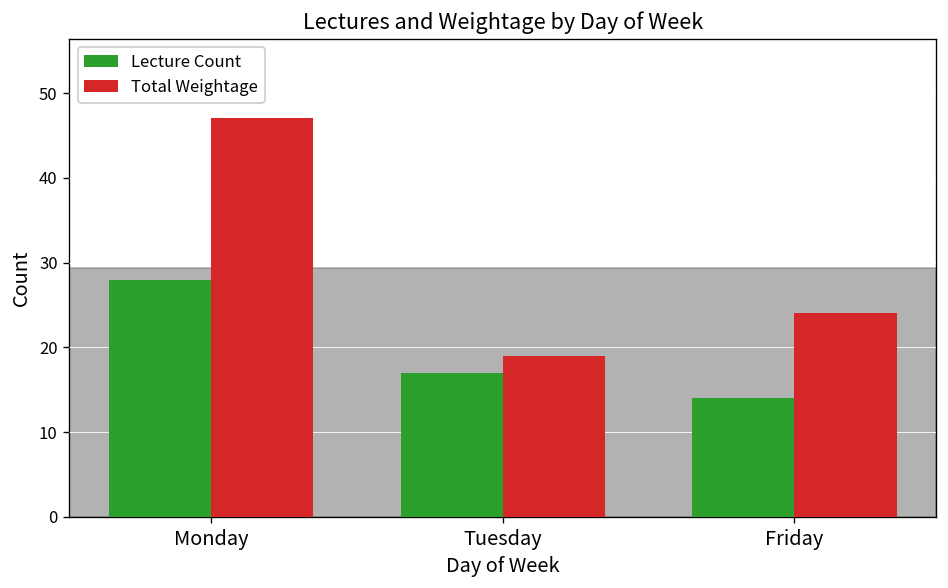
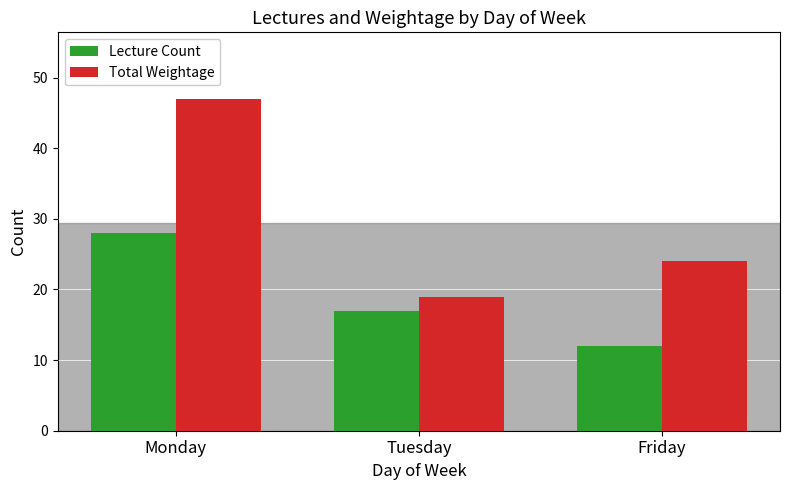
  {
    "Lecture Count": {
      "Monday": 28,
      "Tuesday": 17,
-     "Friday": 14
+     "Friday": 12
    },
    "Total Weightage": {
      "Monday": 47,
      "Tuesday": 19,
      "Friday": 24
    }
  }
